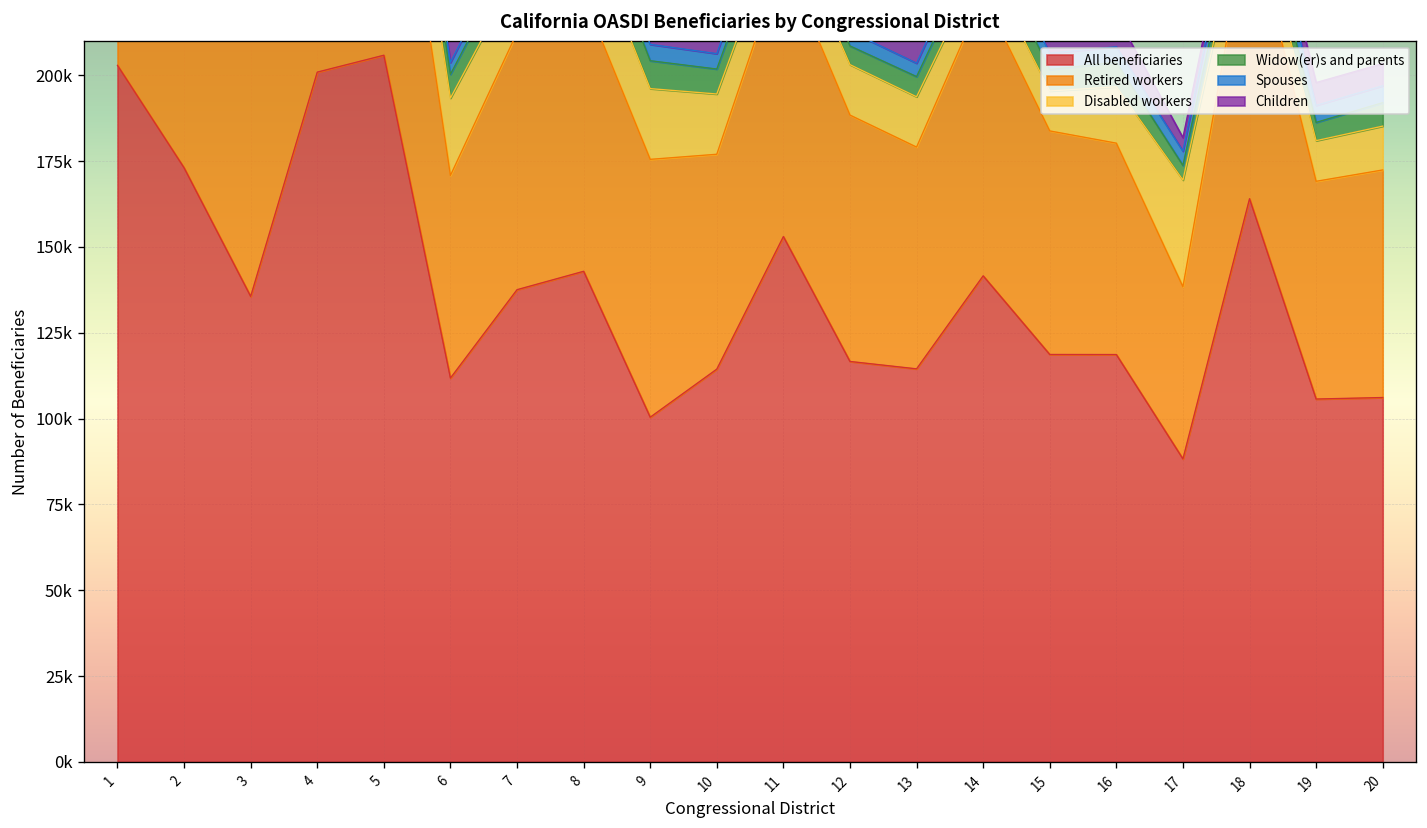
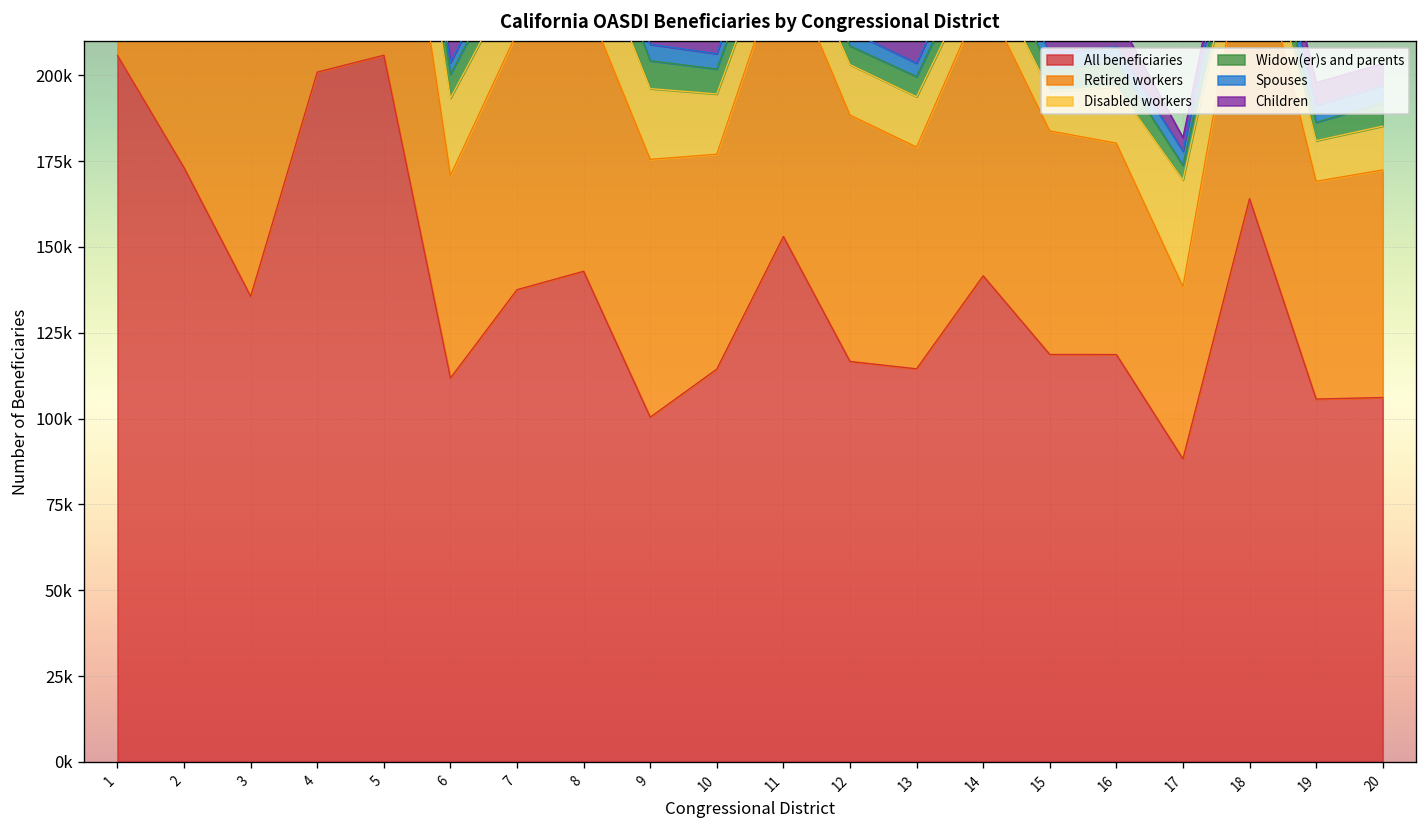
  {
    "All beneficiaries": {
-     "1": 203000,
+     "1": 206000,
      "2": 173000,
      "3": 136000,
      "4": 201000,
      "5": 206000,
      "6": 112000,
      "7": 138000,
      "8": 143000,
      "9": 100000,
      "10": 114000,
      "11": 153000,
      "12": 117000,
      "13": 114000,
      "14": 142000,
      "15": 119000,
      "16": 119000,
      "17": 88000,
      "18": 164000,
      "19": 106000,
      "20": 106000
    },
    "Retired workers": {
      "6": 59000,
      "9": 75000,
      "10": 63000,
      "12": 72000,
      "13": 65000,
      "15": 65000,
      "16": 62000,
      "17": 50000,
      "19": 63000,
      "20": 66000
    },
    "Disabled workers": {
      "6": 23000,
      "9": 21000,
      "10": 18000,
      "12": 15000,
      "13": 15000,
      "17": 31000,
      "19": 12000,
      "20": 13000
    },
    "Widow(er)s and parents": {
      "6": 7000,
      "9": 8000,
      "10": 7000,
      "12": 5000,
      "13": 6000,
      "17": 4000,
      "19": 5000
    },
    "Spouses": {
      "6": 3000,
      "9": 5000,
      "10": 4000,
      "13": 4000,
      "16": 4000,
      "17": 4000
    },
    "Children": {
      "13": 7000,
      "17": 4000
    }
  }
